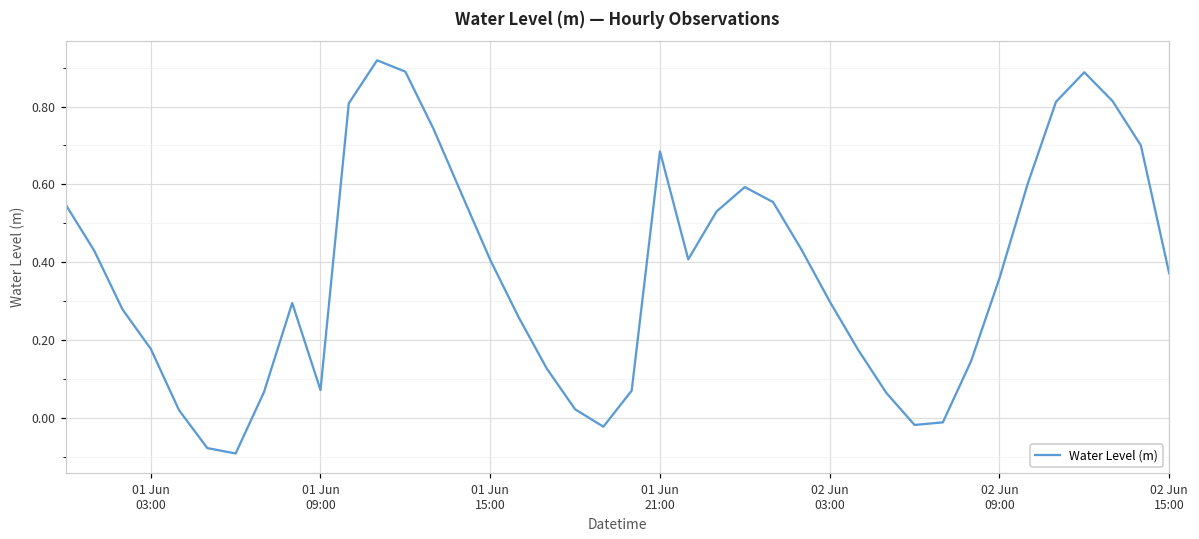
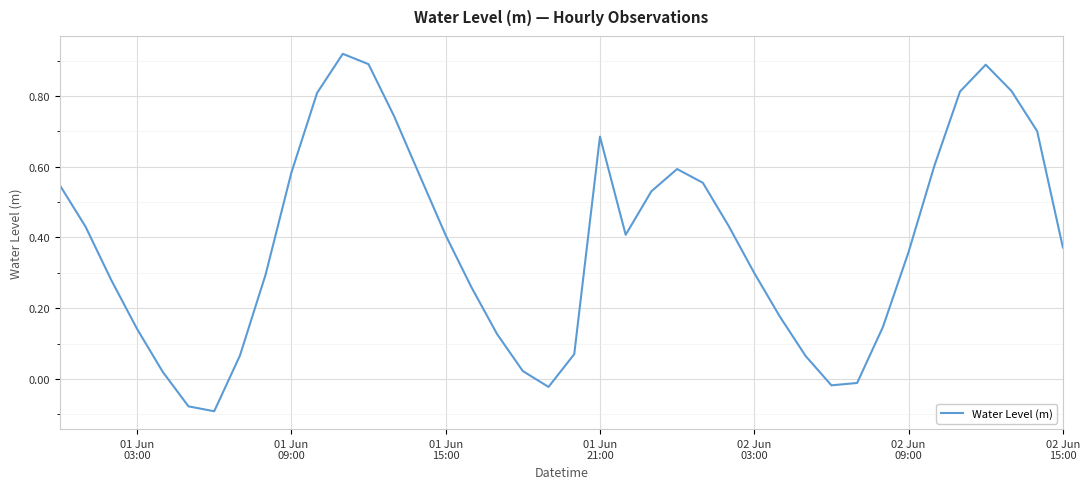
  {
-   "01 Jun 03:00": 0.18,
-   "01 Jun 09:00": 0.07,
+   "01 Jun 03:00": 0.14,
+   "01 Jun 09:00": 0.58,
    "01 Jun 15:00": 0.41,
    "01 Jun 21:00": 0.68,
    "02 Jun 03:00": 0.30,
    "02 Jun 09:00": 0.36,
    "02 Jun 15:00": 0.37
  }
